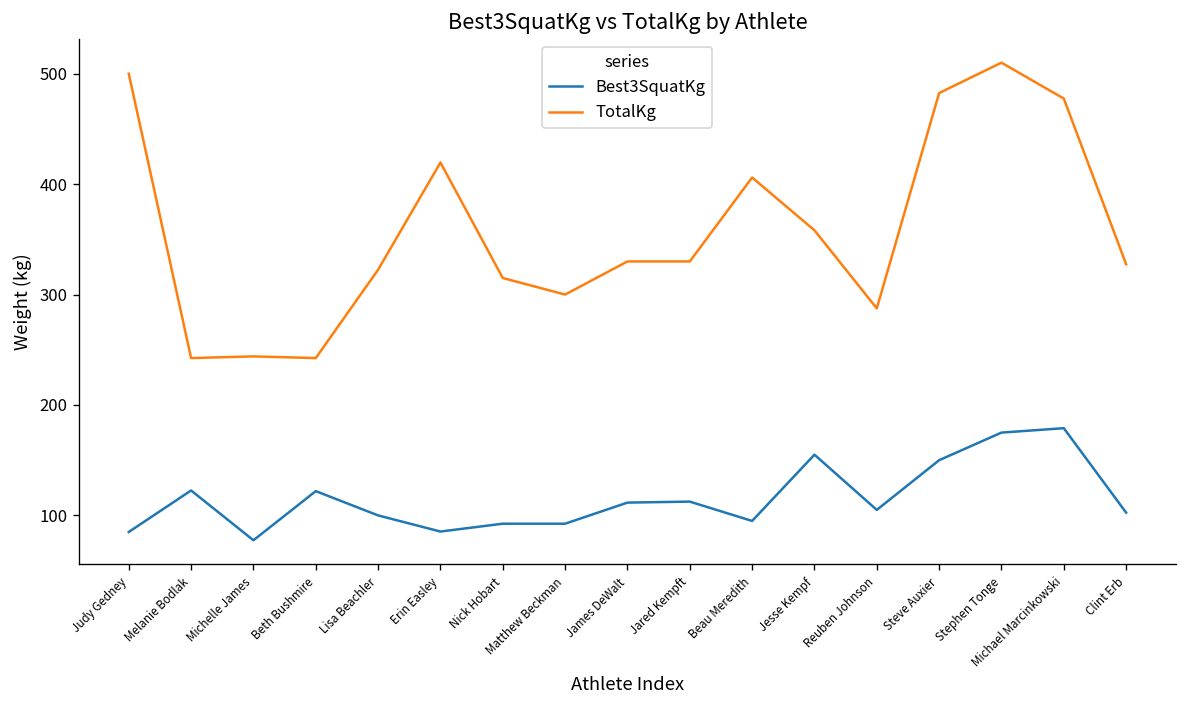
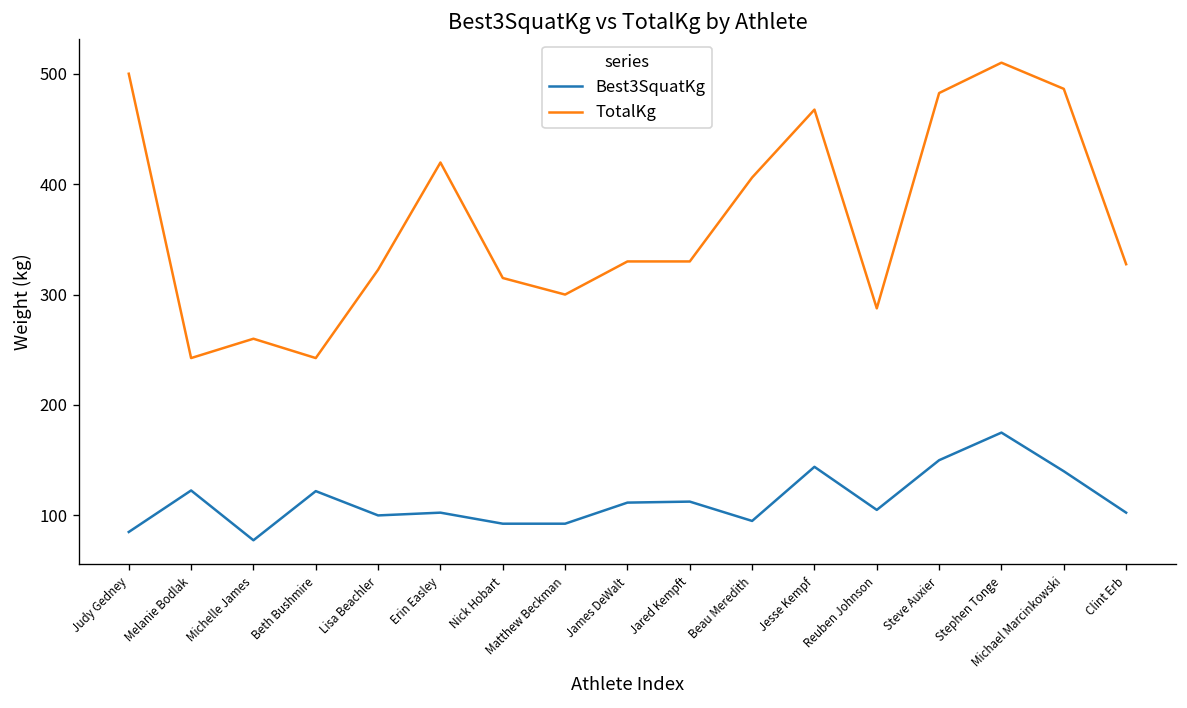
  {
    "Best3SquatKg": {
      "Judy Gedney": 90,
      "Melanie Bodlak": 120,
      "Michelle James": 80,
      "Beth Bushmire": 120,
      "Lisa Beachler": 100,
-     "Erin Easley": 90,
+     "Erin Easley": 100,
      "Nick Hobart": 90,
      "Matthew Beckman": 90,
      "James DeWalt": 110,
      "Jared Kempft": 110,
      "Beau Meredith": 100,
-     "Jesse Kempf": 160,
+     "Jesse Kempf": 140,
      "Reuben Johnson": 110,
      "Steve Auxier": 150,
      "Stephen Tonge": 180,
-     "Michael Marcinkowski": 180,
+     "Michael Marcinkowski": 140,
      "Clint Erb": 100
    },
    "TotalKg": {
      "Judy Gedney": 500,
      "Melanie Bodlak": 240,
-     "Michelle James": 240,
+     "Michelle James": 260,
      "Beth Bushmire": 240,
      "Lisa Beachler": 320,
      "Erin Easley": 420,
      "Nick Hobart": 320,
      "Matthew Beckman": 300,
      "James DeWalt": 330,
      "Jared Kempft": 330,
      "Beau Meredith": 410,
-     "Jesse Kempf": 360,
+     "Jesse Kempf": 470,
      "Reuben Johnson": 290,
      "Steve Auxier": 480,
      "Stephen Tonge": 510,
-     "Michael Marcinkowski": 480,
+     "Michael Marcinkowski": 490,
      "Clint Erb": 330
    }
  }
